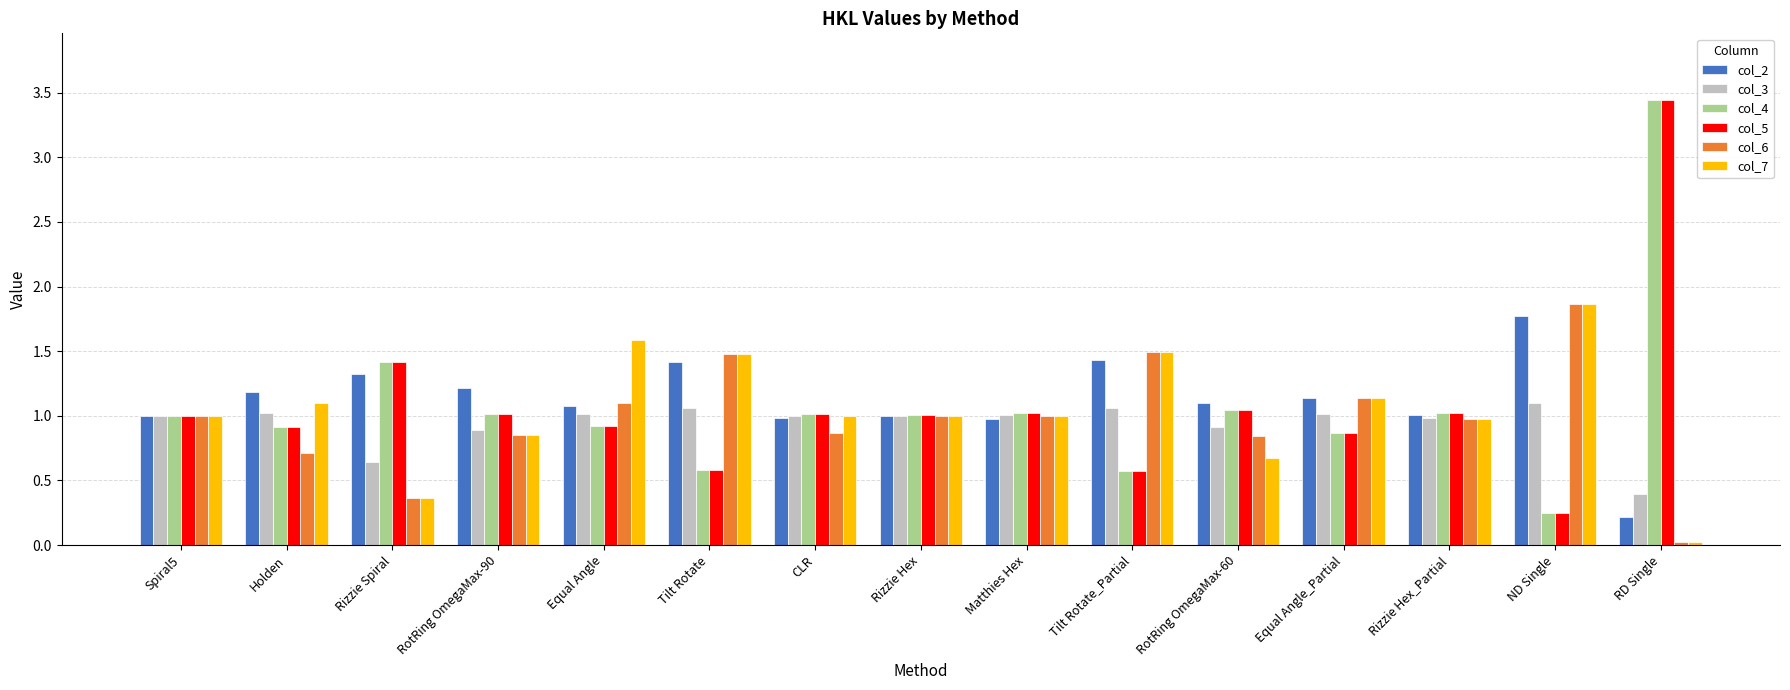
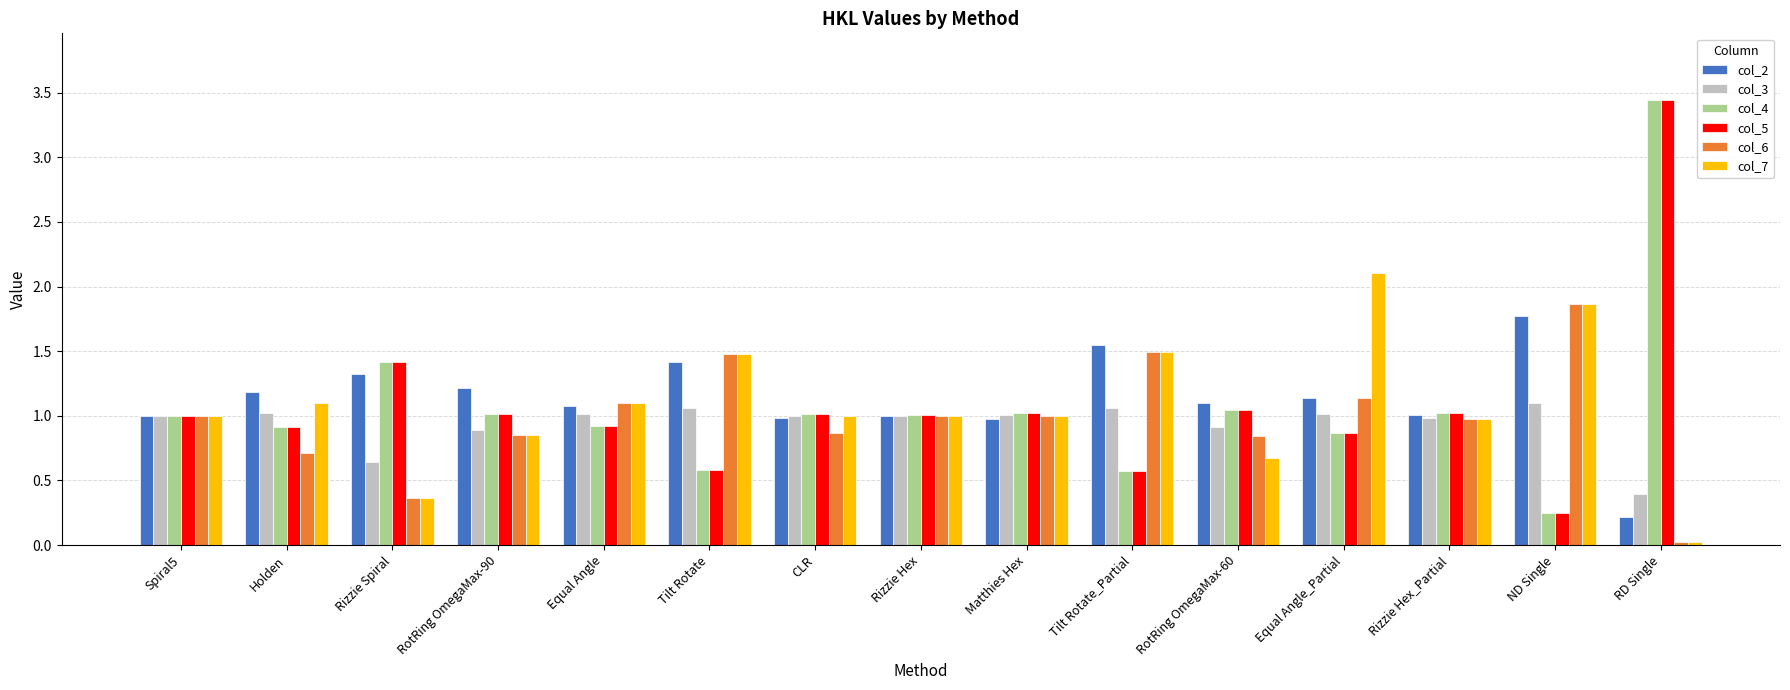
  {
    "col_2": {
      "Spiral5": 1.00,
      "Holden": 1.18,
      "Rizzie Spiral": 1.32,
      "RotRing OmegaMax-90": 1.21,
      "Equal Angle": 1.08,
      "Tilt Rotate": 1.42,
      "CLR": 0.99,
      "Rizzie Hex": 1.00,
      "Matthies Hex": 0.98,
-     "Tilt Rotate_Partial": 1.43,
+     "Tilt Rotate_Partial": 1.55,
      "RotRing OmegaMax-60": 1.10,
      "Equal Angle_Partial": 1.13,
      "Rizzie Hex_Partial": 1.01,
      "ND Single": 1.77,
      "RD Single": 0.21
    },
    "col_5": {
      "Spiral5": 1.00,
      "Holden": 0.91,
      "Rizzie Spiral": 1.42,
      "RotRing OmegaMax-90": 1.01,
      "Equal Angle": 0.92,
      "Tilt Rotate": 0.58,
      "CLR": 1.01,
      "Rizzie Hex": 1.00,
      "Matthies Hex": 1.02,
      "Tilt Rotate_Partial": 0.57,
      "RotRing OmegaMax-60": 1.04,
      "Equal Angle_Partial": 0.87,
      "Rizzie Hex_Partial": 1.02,
      "ND Single": 0.25,
      "RD Single": 3.44
    },
    "col_6": {
      "Spiral5": 1.00,
      "Holden": 0.71,
      "Rizzie Spiral": 0.37,
      "RotRing OmegaMax-90": 0.85,
      "Equal Angle": 1.10,
      "Tilt Rotate": 1.48,
      "CLR": 0.87,
      "Rizzie Hex": 1.00,
      "Matthies Hex": 1.00,
      "Tilt Rotate_Partial": 1.49,
      "RotRing OmegaMax-60": 0.84,
      "Equal Angle_Partial": 1.14,
      "Rizzie Hex_Partial": 0.98,
      "ND Single": 1.87,
      "RD Single": 0.02
    },
    "col_7": {
      "Spiral5": 1.00,
      "Holden": 1.10,
      "Rizzie Spiral": 0.37,
      "RotRing OmegaMax-90": 0.85,
-     "Equal Angle": 1.58,
+     "Equal Angle": 1.10,
      "Tilt Rotate": 1.48,
      "CLR": 1.00,
      "Rizzie Hex": 1.00,
      "Matthies Hex": 1.00,
      "Tilt Rotate_Partial": 1.49,
      "RotRing OmegaMax-60": 0.68,
-     "Equal Angle_Partial": 1.14,
+     "Equal Angle_Partial": 2.11,
      "Rizzie Hex_Partial": 0.98,
      "ND Single": 1.87,
      "RD Single": 0.02
    }
  }
